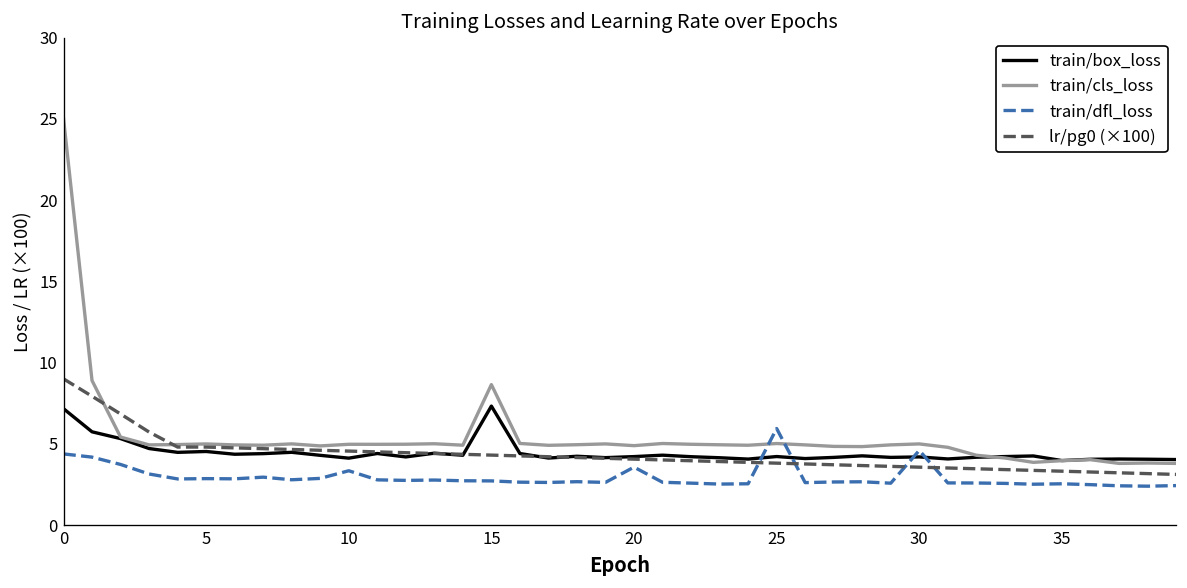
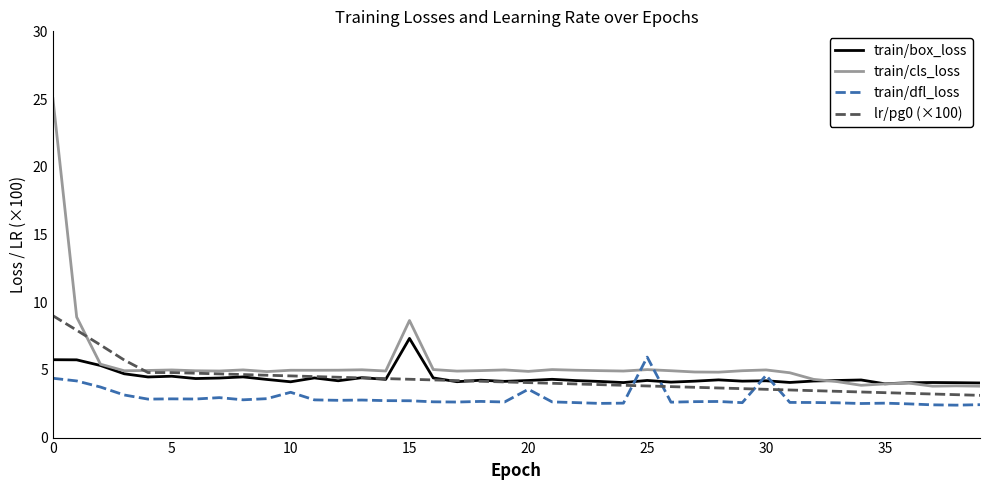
  {
    "train/box_loss": {
-     "0": 7.2,
+     "0": 5.8,
      "5": 4.5,
      "10": 4.1,
      "15": 7.3,
      "25": 4.2,
      "30": 4.2
    },
    "train/cls_loss": {
      "0": 25.0,
      "5": 5.0,
      "10": 5.0,
      "15": 8.6,
      "20": 4.9,
      "25": 5.0,
      "30": 5.0
    },
    "train/dfl_loss": {
      "0": 4.4,
      "5": 2.9,
      "10": 3.3,
      "15": 2.7,
      "20": 3.6,
      "25": 5.9,
      "30": 4.6,
      "35": 2.5
    },
    "lr/pg0 (×100)": {
      "0": 9.0,
      "5": 4.8,
      "10": 4.6,
      "15": 4.3,
      "25": 3.8,
      "30": 3.6,
      "35": 3.3
    }
  }
